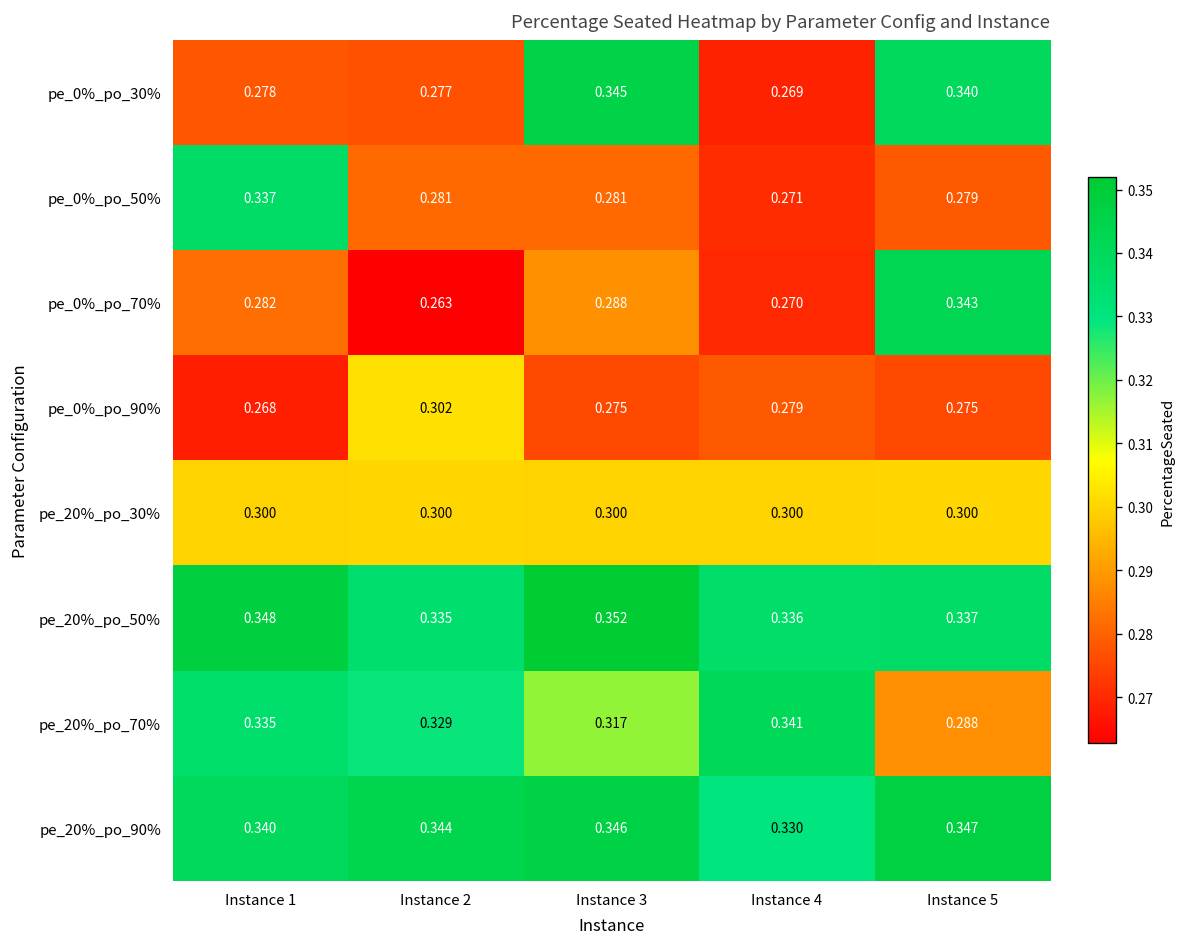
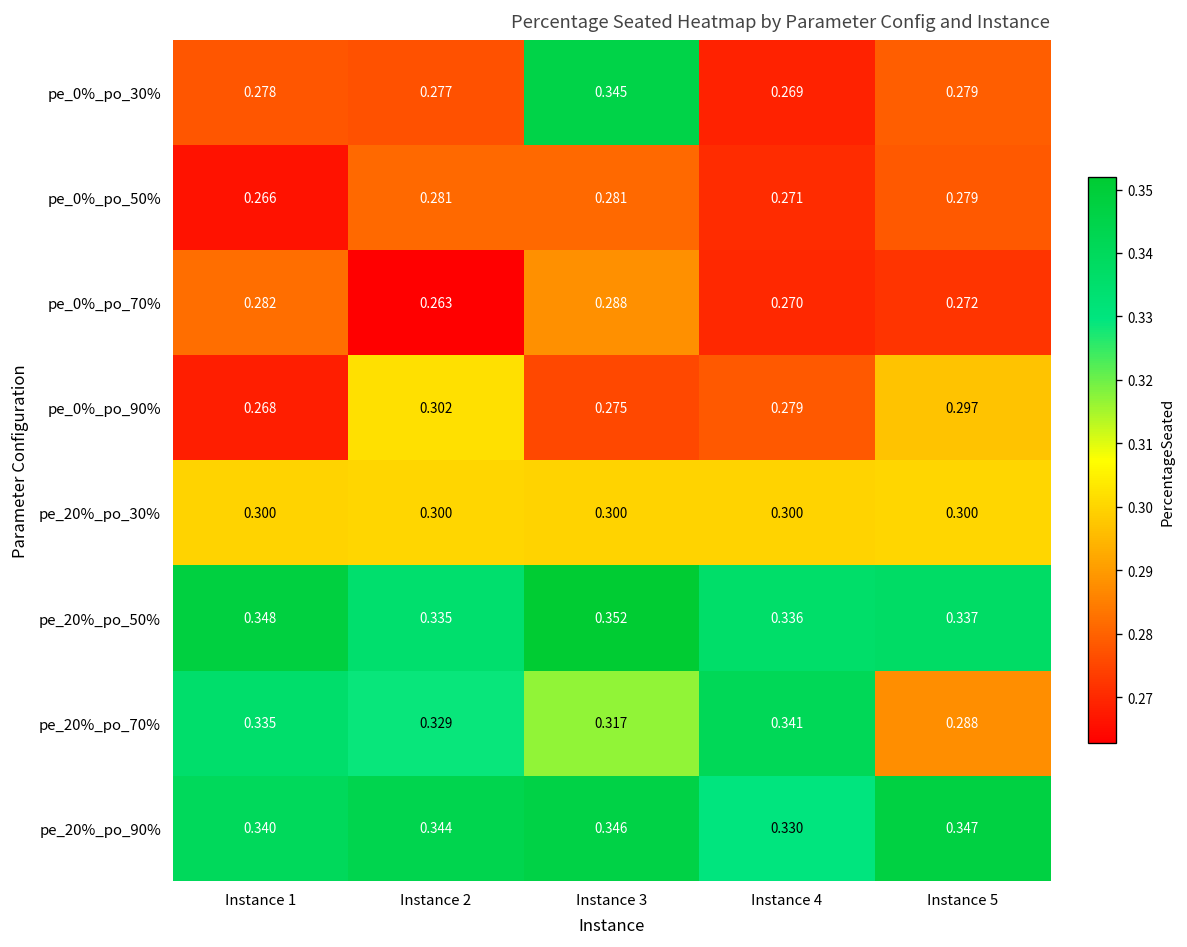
  {
    "pe_0%_po_30%": {
      "Instance 1": 0.278,
      "Instance 2": 0.277,
      "Instance 3": 0.345,
      "Instance 4": 0.269,
-     "Instance 5": 0.340
+     "Instance 5": 0.279
    },
    "pe_0%_po_50%": {
-     "Instance 1": 0.337,
+     "Instance 1": 0.266,
      "Instance 2": 0.281,
      "Instance 3": 0.281,
      "Instance 4": 0.271,
      "Instance 5": 0.279
    },
    "pe_0%_po_70%": {
      "Instance 1": 0.282,
      "Instance 2": 0.263,
      "Instance 3": 0.288,
      "Instance 4": 0.270,
-     "Instance 5": 0.343
+     "Instance 5": 0.272
    },
    "pe_0%_po_90%": {
      "Instance 1": 0.268,
      "Instance 2": 0.302,
      "Instance 3": 0.275,
      "Instance 4": 0.279,
-     "Instance 5": 0.275
+     "Instance 5": 0.297
    },
    "pe_20%_po_30%": {
      "Instance 1": 0.300,
      "Instance 2": 0.300,
      "Instance 3": 0.300,
      "Instance 4": 0.300,
      "Instance 5": 0.300
    },
    "pe_20%_po_50%": {
      "Instance 1": 0.348,
      "Instance 2": 0.335,
      "Instance 3": 0.352,
      "Instance 4": 0.336,
      "Instance 5": 0.337
    },
    "pe_20%_po_70%": {
      "Instance 1": 0.335,
      "Instance 2": 0.329,
      "Instance 3": 0.317,
      "Instance 4": 0.341,
      "Instance 5": 0.288
    },
    "pe_20%_po_90%": {
      "Instance 1": 0.340,
      "Instance 2": 0.344,
      "Instance 3": 0.346,
      "Instance 4": 0.330,
      "Instance 5": 0.347
    }
  }
